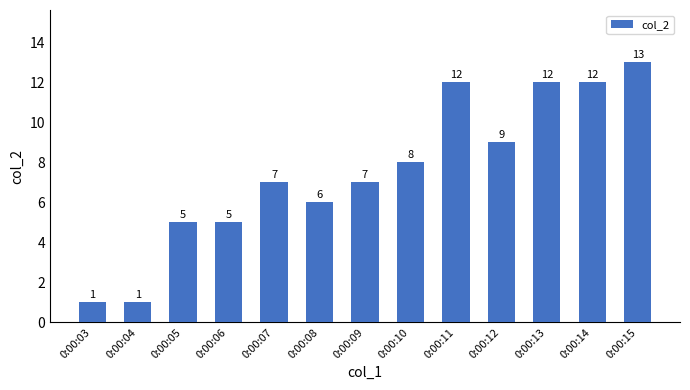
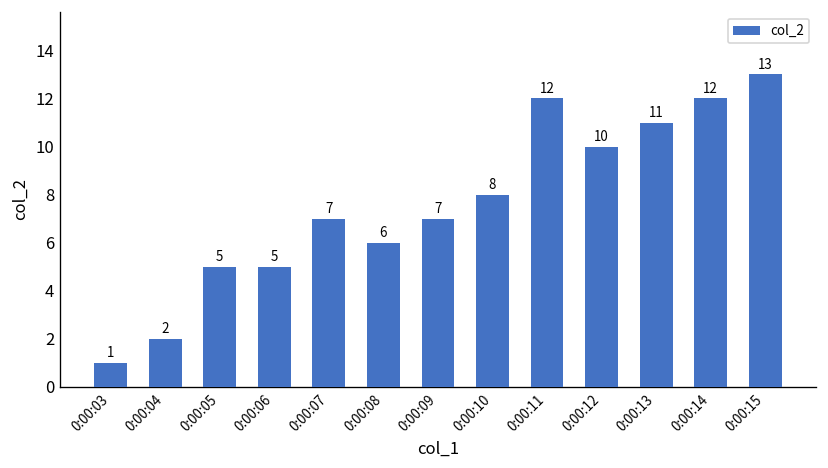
  {
    "0:00:03": 1,
-   "0:00:04": 1,
+   "0:00:04": 2,
    "0:00:05": 5,
    "0:00:06": 5,
    "0:00:07": 7,
    "0:00:08": 6,
    "0:00:09": 7,
    "0:00:10": 8,
    "0:00:11": 12,
-   "0:00:12": 9,
-   "0:00:13": 12,
+   "0:00:12": 10,
+   "0:00:13": 11,
    "0:00:14": 12,
    "0:00:15": 13
  }
